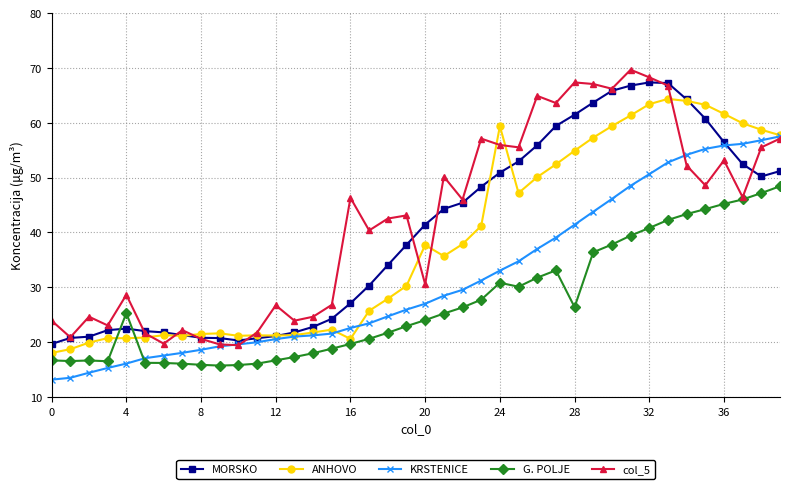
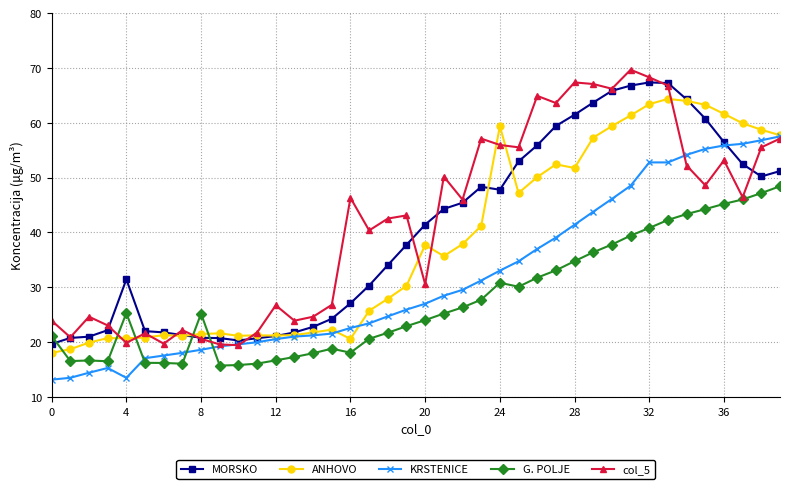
  {
    "MORSKO": {
      "0": 20,
-     "4": 22,
+     "4": 31,
      "16": 27,
      "20": 41,
-     "24": 51,
+     "24": 48,
      "28": 61,
      "32": 67,
      "36": 56
    },
    "ANHOVO": {
      "0": 18,
      "4": 21,
      "8": 21,
      "16": 21,
      "20": 38,
      "24": 59,
-     "28": 55,
+     "28": 52,
      "32": 63,
      "36": 62
    },
    "KRSTENICE": {
      "0": 13,
-     "4": 16,
+     "4": 13,
      "8": 19,
      "12": 21,
      "16": 23,
      "20": 27,
      "24": 33,
      "28": 41,
-     "32": 51,
+     "32": 53,
      "36": 56
    },
    "G. POLJE": {
-     "0": 17,
+     "0": 21,
      "4": 25,
-     "8": 16,
+     "8": 25,
      "12": 17,
-     "16": 20,
+     "16": 18,
      "20": 24,
      "24": 31,
-     "28": 26,
+     "28": 35,
      "32": 41,
      "36": 45
    },
    "col_5": {
      "0": 24,
-     "4": 29,
+     "4": 20,
      "12": 27,
      "16": 46,
      "20": 31,
      "24": 56,
      "28": 67,
      "32": 68,
      "36": 53
    }
  }
